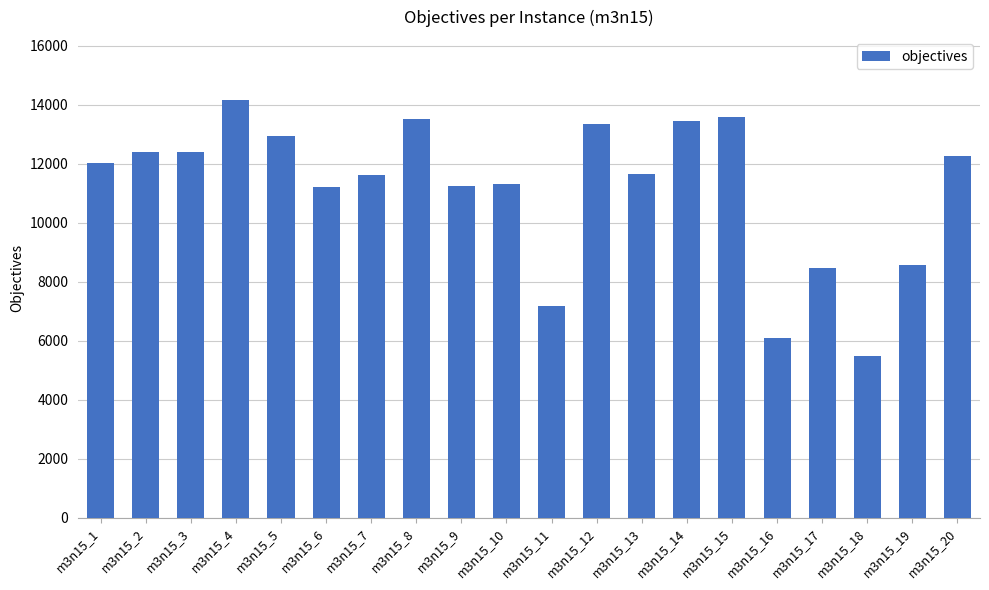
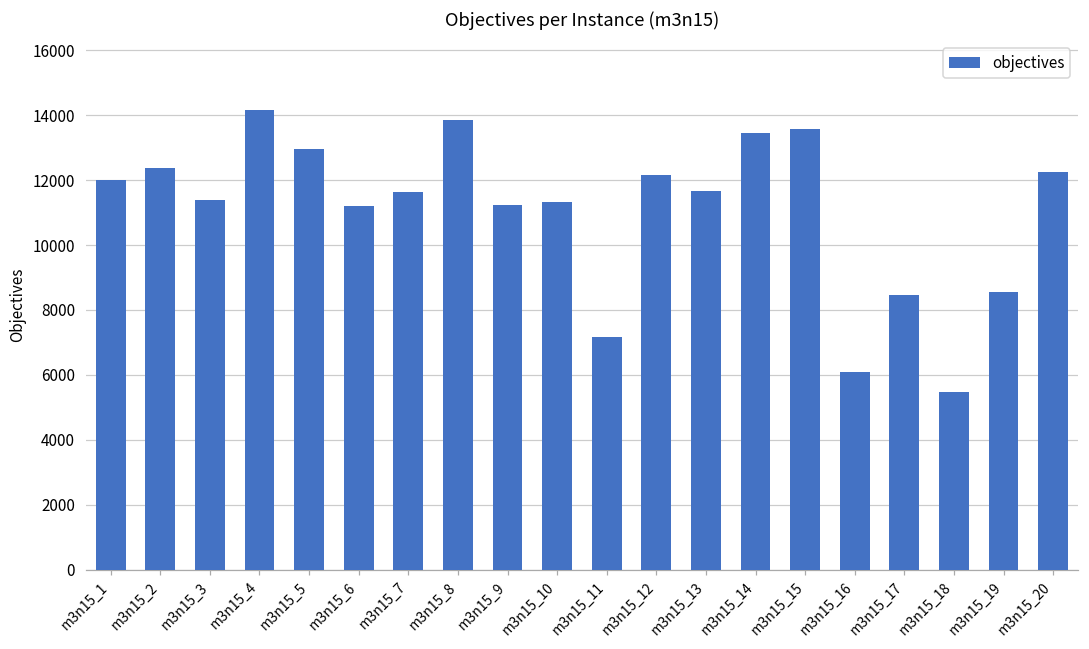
  {
    "m3n15_1": 12000,
    "m3n15_2": 12400,
-   "m3n15_3": 12400,
+   "m3n15_3": 11400,
    "m3n15_4": 14200,
    "m3n15_5": 12900,
    "m3n15_6": 11200,
    "m3n15_7": 11600,
-   "m3n15_8": 13500,
+   "m3n15_8": 13900,
    "m3n15_9": 11200,
    "m3n15_10": 11300,
    "m3n15_11": 7200,
-   "m3n15_12": 13400,
+   "m3n15_12": 12100,
    "m3n15_13": 11700,
    "m3n15_14": 13400,
    "m3n15_15": 13600,
    "m3n15_16": 6100,
    "m3n15_17": 8500,
    "m3n15_18": 5500,
    "m3n15_19": 8600,
    "m3n15_20": 12300
  }
